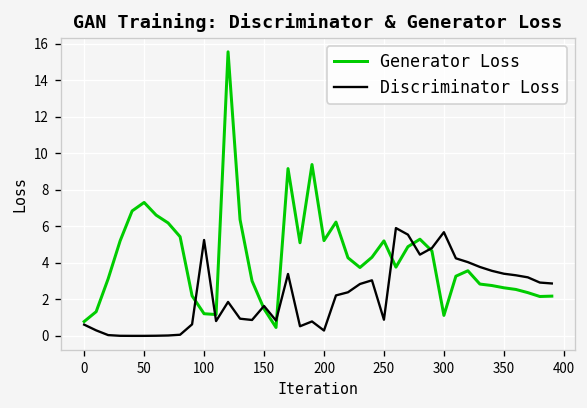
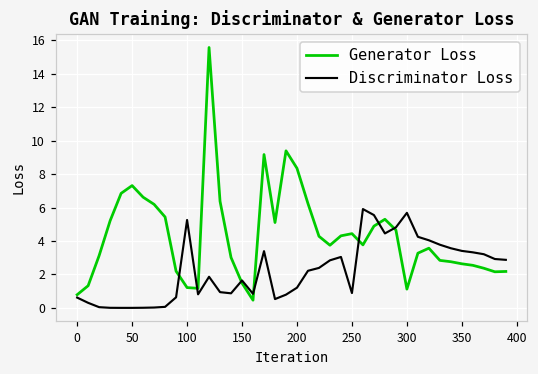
  {
    "Generator Loss": {
      "0": 0.8,
      "50": 7.3,
      "100": 1.2,
-     "200": 5.2,
-     "250": 5.2,
+     "200": 8.3,
+     "250": 4.4,
      "300": 1.1,
      "350": 2.6
    },
    "Discriminator Loss": {
      "0": 0.6,
      "50": 0.0,
      "100": 5.3,
-     "200": 0.3,
+     "200": 1.2,
      "250": 0.9,
      "300": 5.7,
      "350": 3.4
    }
  }
